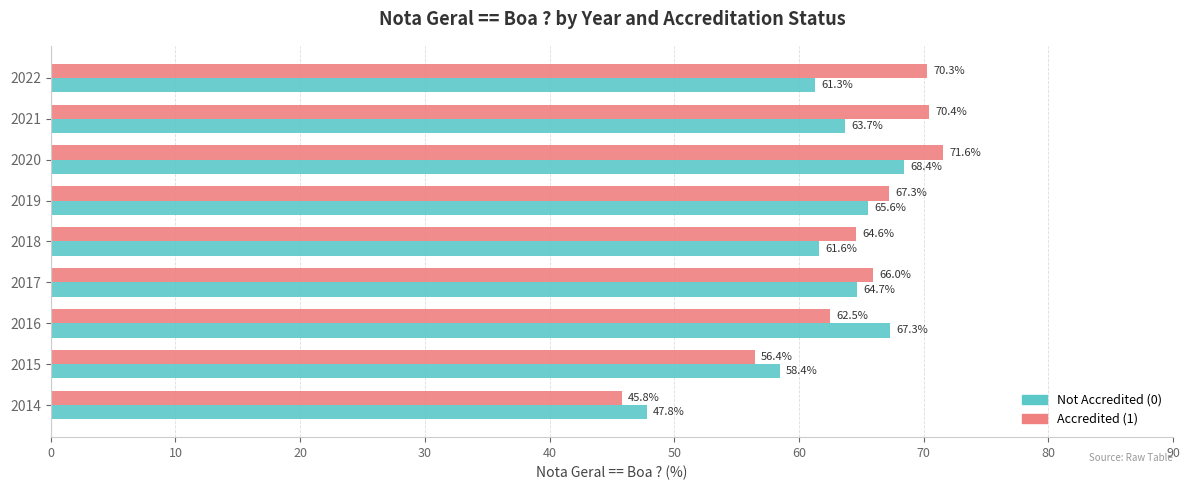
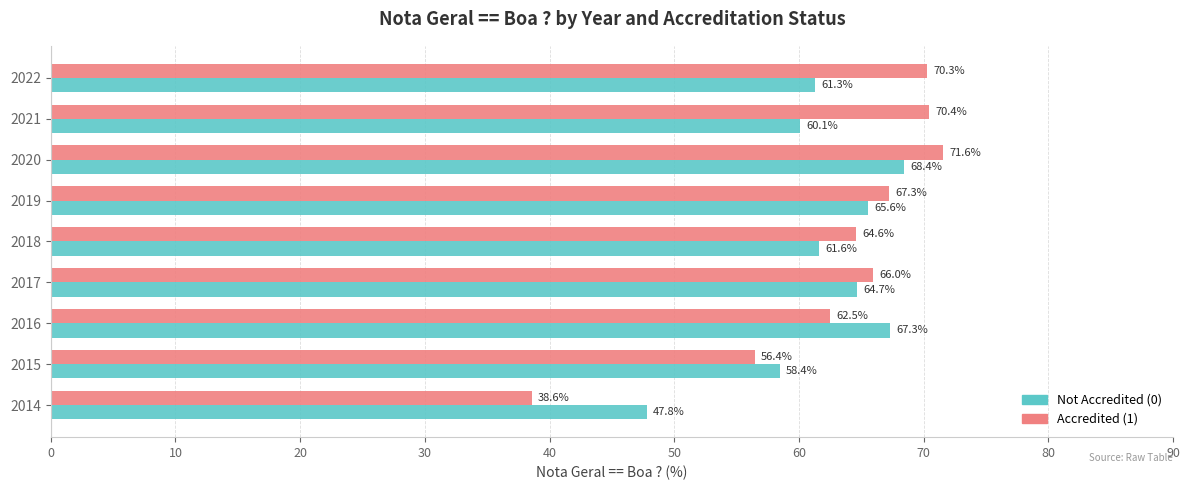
  {
    "Not Accredited (0)": {
      "2022": "61.3%",
-     "2021": "63.7%",
+     "2021": "60.1%",
      "2020": "68.4%",
      "2019": "65.6%",
      "2018": "61.6%",
      "2017": "64.7%",
      "2016": "67.3%",
      "2015": "58.4%",
      "2014": "47.8%"
    },
    "Accredited (1)": {
      "2022": "70.3%",
      "2021": "70.4%",
      "2020": "71.6%",
      "2019": "67.3%",
      "2018": "64.6%",
      "2017": "66.0%",
      "2016": "62.5%",
      "2015": "56.4%",
-     "2014": "45.8%"
+     "2014": "38.6%"
    }
  }
